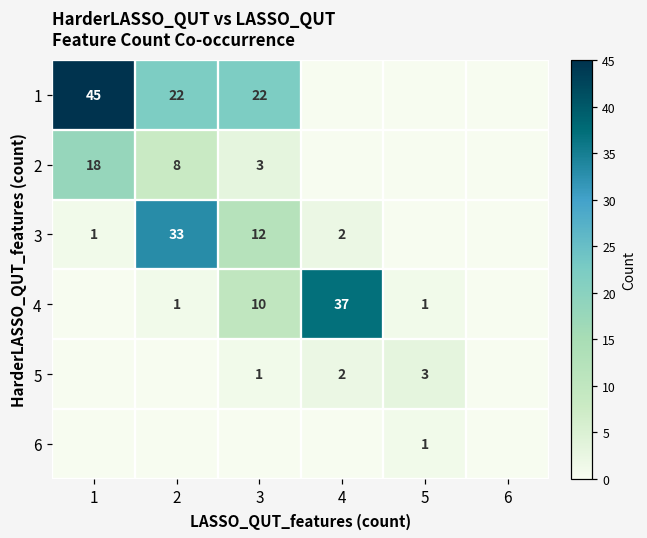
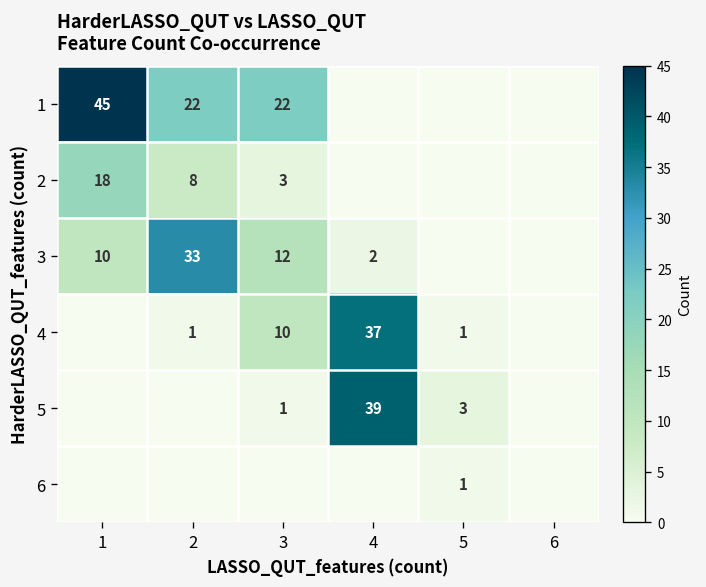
  {
    "1": {
      "1": 45,
      "2": 22,
      "3": 22
    },
    "2": {
      "1": 18,
      "2": 8,
      "3": 3
    },
    "3": {
-     "1": 1,
+     "1": 10,
      "2": 33,
      "3": 12,
      "4": 2
    },
    "4": {
      "2": 1,
      "3": 10,
      "4": 37,
      "5": 1
    },
    "5": {
      "3": 1,
-     "4": 2,
+     "4": 39,
      "5": 3
    },
    "6": {
      "5": 1
    }
  }
